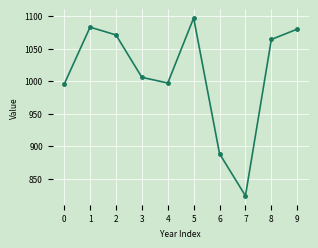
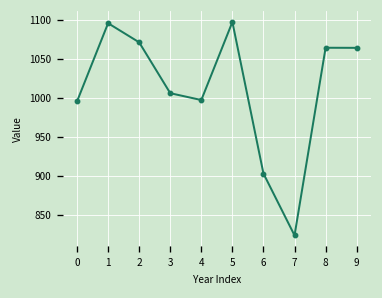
  {
    "0": 1000,
-   "1": 1080,
+   "1": 1100,
    "2": 1070,
    "3": 1010,
    "4": 1000,
    "5": 1100,
-   "6": 890,
+   "6": 900,
    "7": 820,
    "8": 1060,
-   "9": 1080
+   "9": 1060
  }
